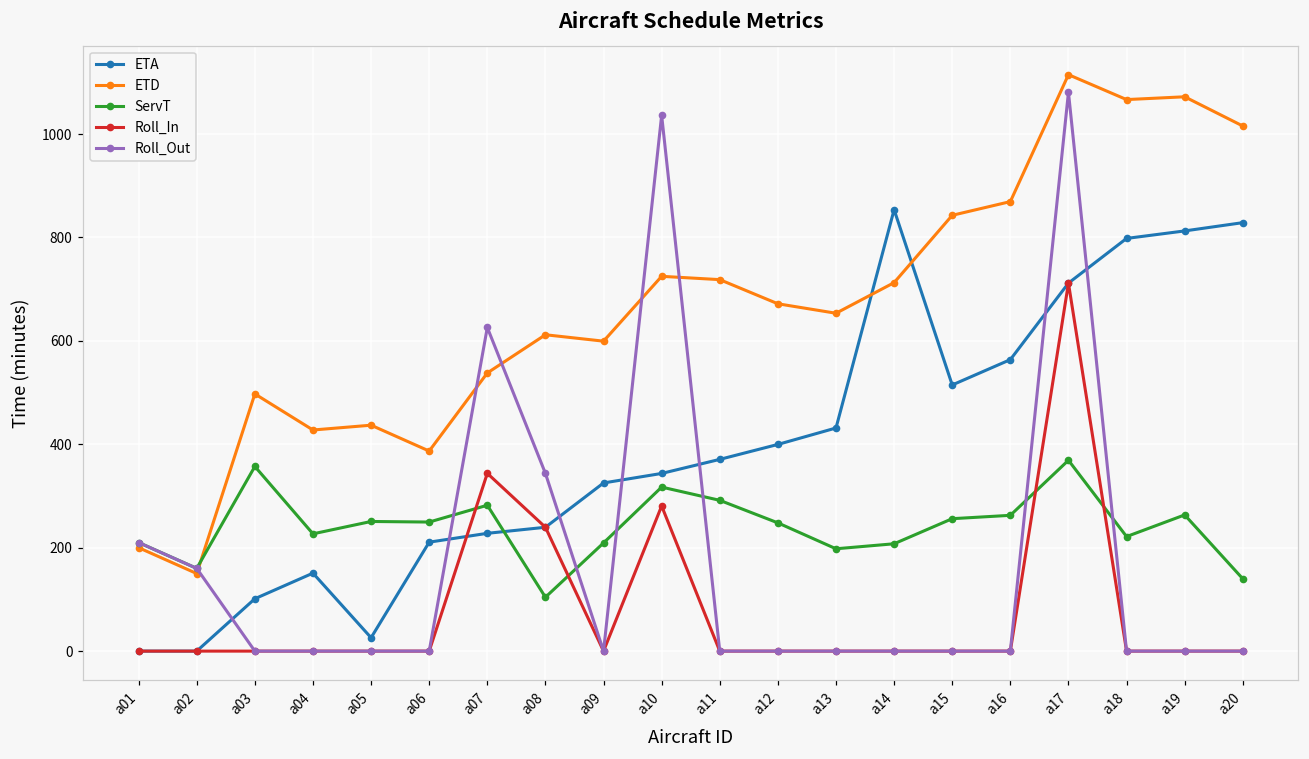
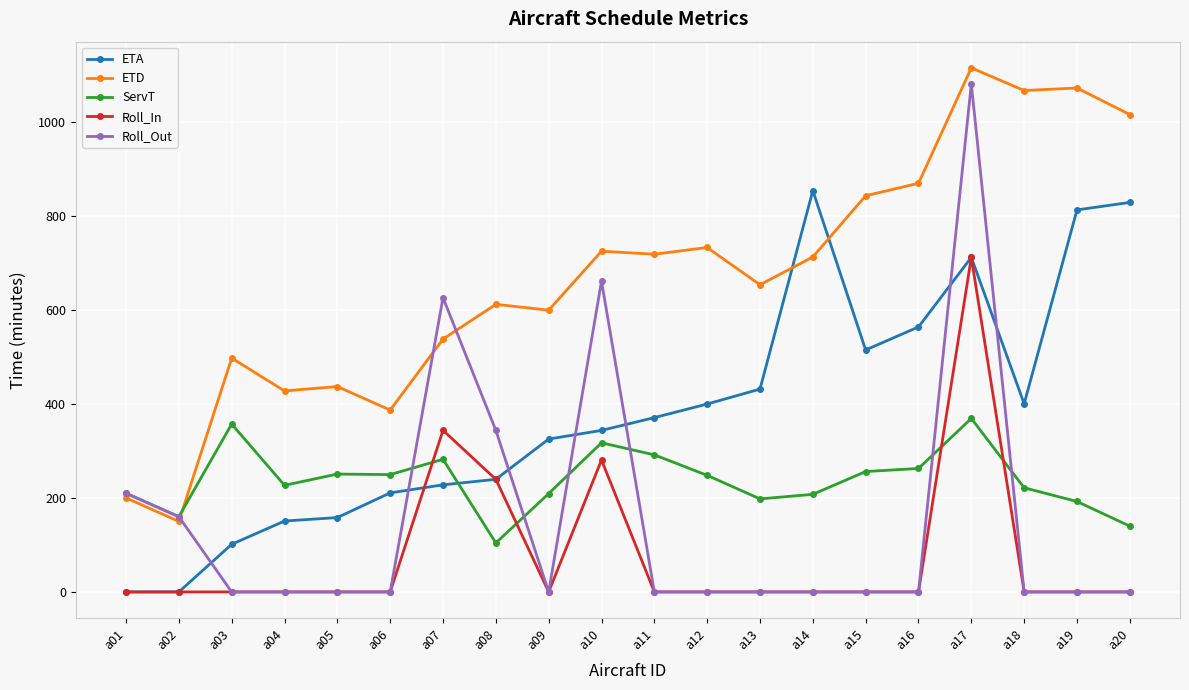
  {
    "ETA": {
      "a03": 100,
      "a04": 150,
-     "a05": 30,
+     "a05": 160,
      "a06": 210,
      "a07": 230,
      "a09": 330,
      "a10": 340,
      "a11": 370,
      "a12": 400,
      "a13": 430,
      "a14": 850,
      "a15": 510,
      "a16": 560,
-     "a18": 800,
+     "a18": 400,
      "a19": 810,
      "a20": 830
    },
    "ETD": {
      "a01": 200,
      "a02": 150,
      "a03": 500,
      "a04": 430,
      "a05": 440,
      "a06": 390,
      "a07": 540,
      "a08": 610,
      "a09": 600,
      "a10": 720,
      "a11": 720,
-     "a12": 670,
+     "a12": 730,
      "a13": 650,
      "a14": 710,
      "a15": 840,
      "a16": 870,
      "a17": 1110,
      "a18": 1070,
      "a19": 1070,
      "a20": 1020
    },
    "ServT": {
      "a03": 360,
      "a04": 230,
      "a05": 250,
      "a06": 250,
      "a07": 280,
      "a08": 100,
      "a09": 210,
      "a10": 320,
      "a11": 290,
      "a12": 250,
      "a13": 200,
      "a14": 210,
      "a15": 260,
      "a16": 260,
      "a17": 370,
      "a18": 220,
-     "a19": 260,
+     "a19": 190,
      "a20": 140
    },
    "Roll_In": {
      "a07": 340,
      "a10": 280
    },
    "Roll_Out": {
      "a07": 630,
      "a08": 340,
-     "a10": 1040,
+     "a10": 660,
      "a17": 1080
    }
  }
